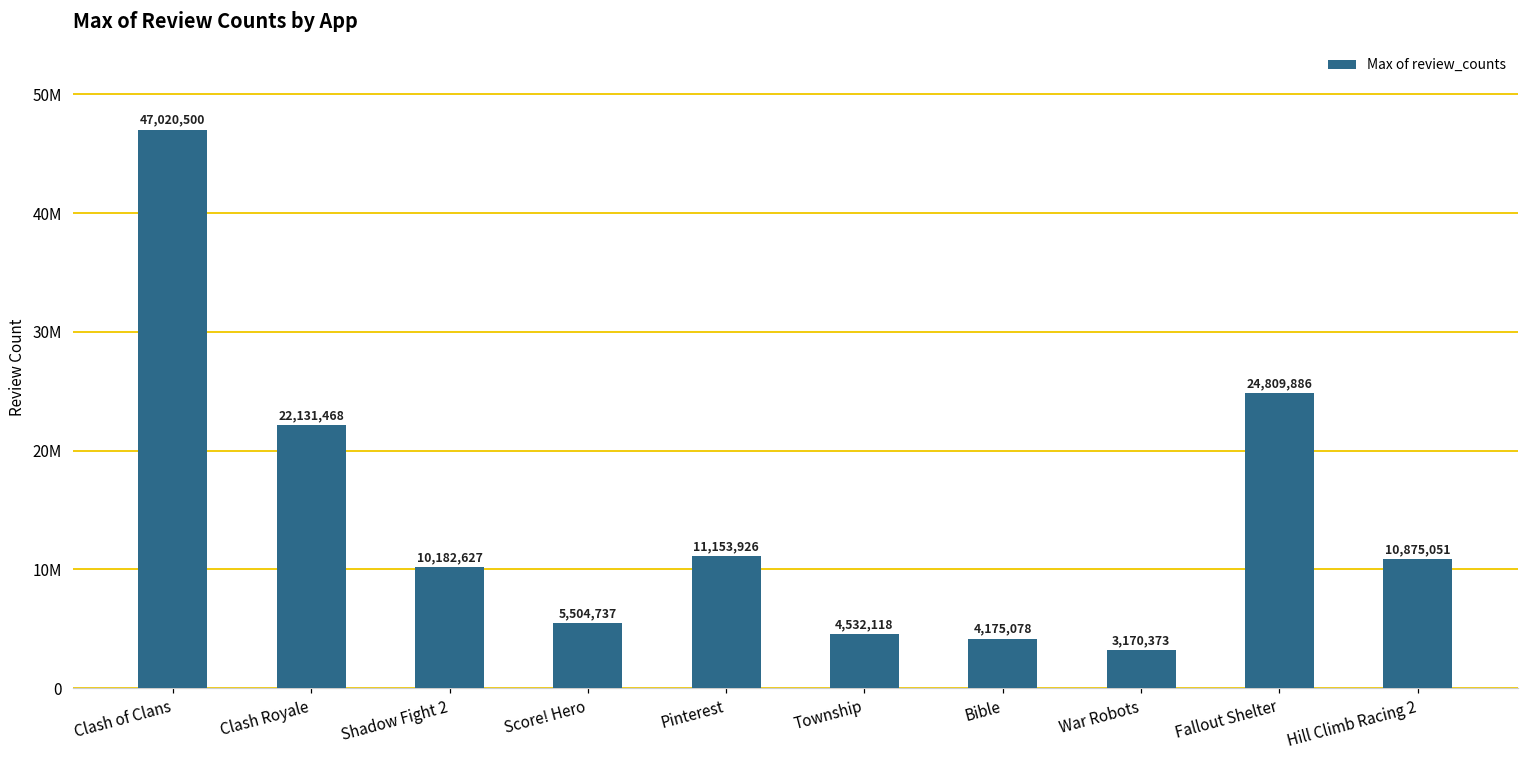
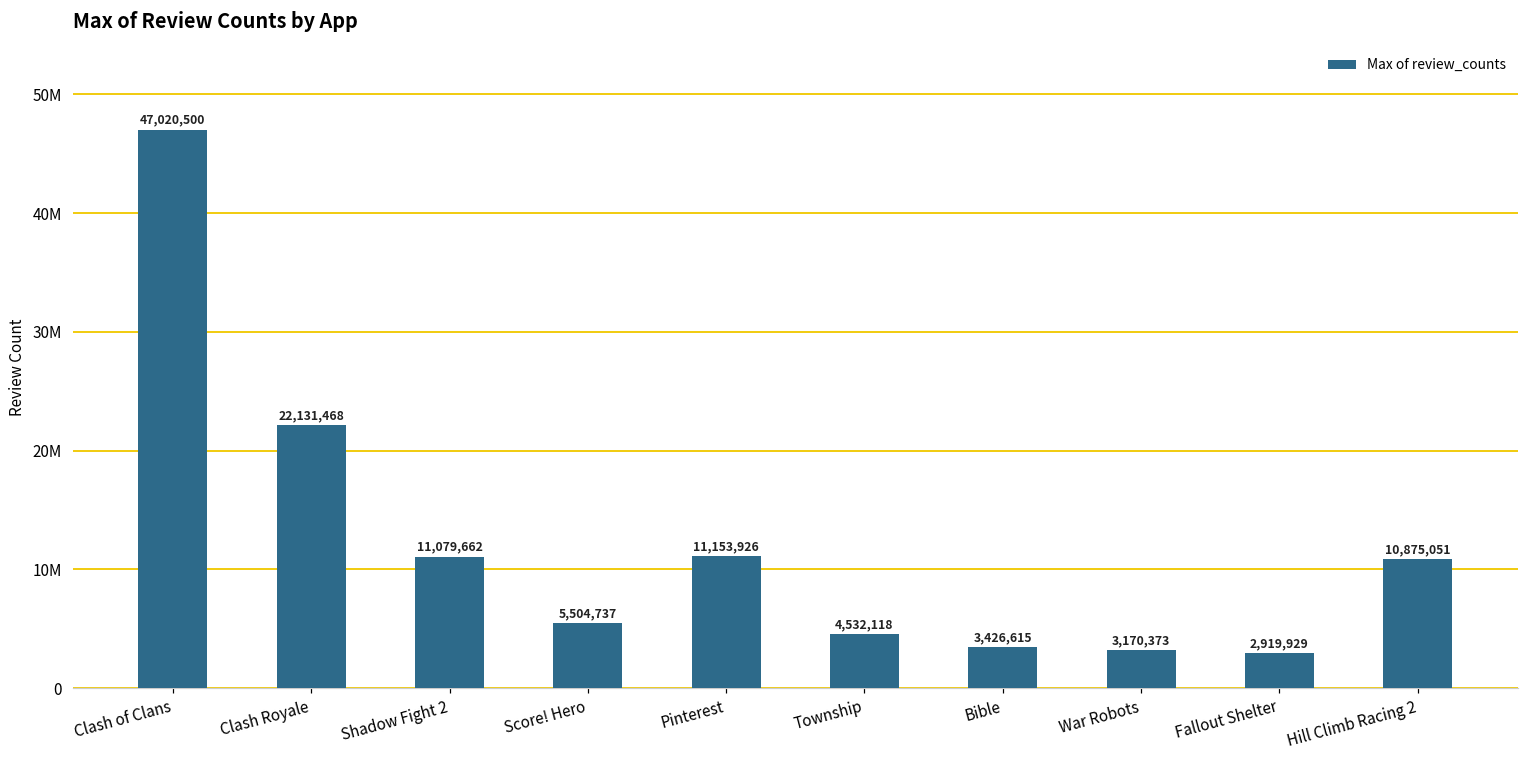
  {
    "Clash of Clans": "47,020,500",
    "Clash Royale": "22,131,468",
-   "Shadow Fight 2": "10,182,627",
+   "Shadow Fight 2": "11,079,662",
    "Score! Hero": "5,504,737",
    "Pinterest": "11,153,926",
    "Township": "4,532,118",
-   "Bible": "4,175,078",
+   "Bible": "3,426,615",
    "War Robots": "3,170,373",
-   "Fallout Shelter": "24,809,886",
+   "Fallout Shelter": "2,919,929",
    "Hill Climb Racing 2": "10,875,051"
  }
